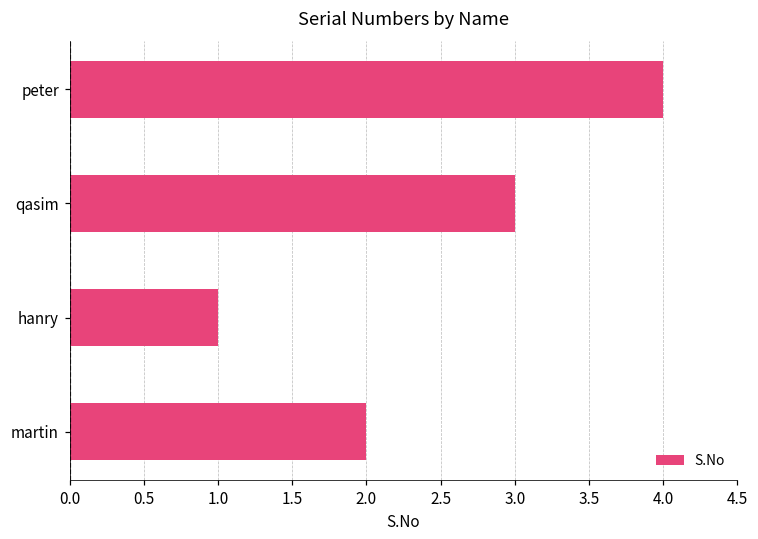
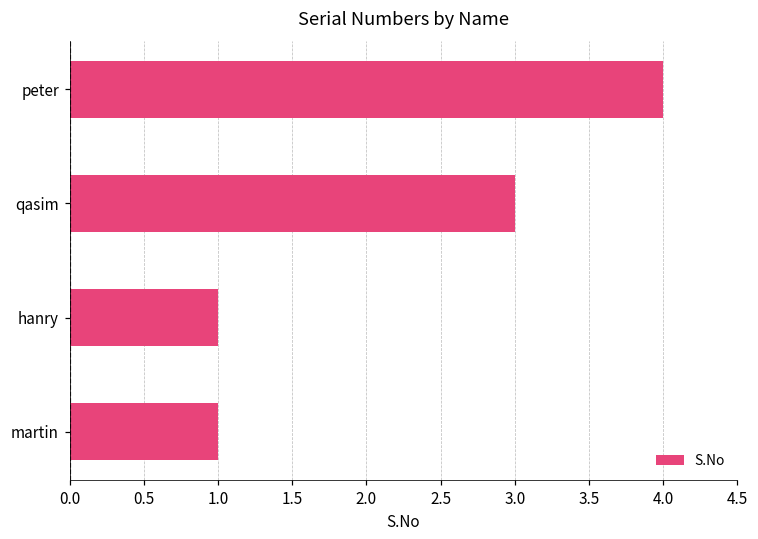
  {
    "peter": 4,
    "qasim": 3,
    "hanry": 1,
-   "martin": 2
+   "martin": 1
  }
